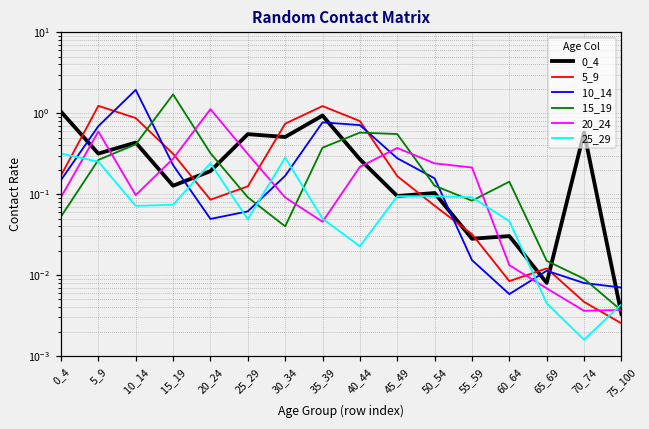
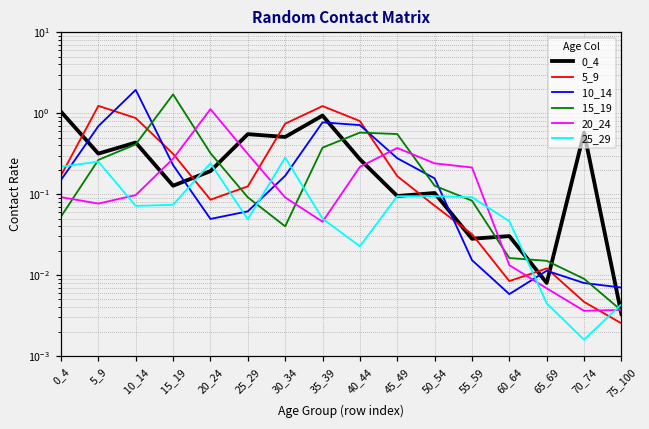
  {
    "0_4": {
      "0_4": 1.0,
      "5_9": 0.32,
      "15_19": 0.13,
      "20_24": 0.19,
      "25_29": 0.6,
      "30_34": 0.5,
      "35_39": 0.9,
      "40_44": 0.27,
      "50_54": 0.10,
      "55_59": 0.028,
      "60_64": 0.030,
      "65_69": 0.008,
      "75_100": 0.003
    },
    "5_9": {
      "0_4": 0.17,
      "5_9": 1.2,
      "10_14": 0.9,
      "15_19": 0.31,
      "20_24": 0.09,
      "25_29": 0.12,
      "30_34": 0.7,
      "35_39": 1.2,
      "40_44": 0.8,
      "45_49": 0.17,
      "50_54": 0.07,
      "55_59": 0.03,
      "60_64": 0.008,
      "70_74": 0.005,
      "75_100": 0.0025
    },
    "10_14": {
      "0_4": 0.15,
      "5_9": 0.7,
      "10_14": 1.9,
      "15_19": 0.23,
      "20_24": 0.05,
      "25_29": 0.06,
      "30_34": 0.17,
      "35_39": 0.8,
      "40_44": 0.7,
      "45_49": 0.28,
      "50_54": 0.16,
      "55_59": 0.015,
      "60_64": 0.006,
      "70_74": 0.008,
      "75_100": 0.007
    },
    "15_19": {
      "0_4": 0.05,
      "15_19": 1.7,
      "20_24": 0.3,
      "25_29": 0.09,
      "30_34": 0.04,
      "35_39": 0.4,
      "40_44": 0.6,
      "45_49": 0.6,
      "50_54": 0.13,
      "55_59": 0.08,
-     "60_64": 0.14,
+     "60_64": 0.016,
      "65_69": 0.015,
      "70_74": 0.009
    },
    "20_24": {
      "0_4": 0.09,
-     "5_9": 0.6,
+     "5_9": 0.08,
      "10_14": 0.10,
      "15_19": 0.27,
      "20_24": 1.1,
      "25_29": 0.31,
      "30_34": 0.09,
      "35_39": 0.05,
      "40_44": 0.22,
      "45_49": 0.4,
      "50_54": 0.24,
      "55_59": 0.21,
      "60_64": 0.013,
      "65_69": 0.007,
      "70_74": 0.004
    },
    "25_29": {
-     "0_4": 0.32,
+     "0_4": 0.22,
      "10_14": 0.07,
      "15_19": 0.07,
      "20_24": 0.24,
      "25_29": 0.05,
      "30_34": 0.28,
      "35_39": 0.05,
      "40_44": 0.023,
      "50_54": 0.09,
      "55_59": 0.09,
      "60_64": 0.05,
      "65_69": 0.004,
      "70_74": 0.0016,
      "75_100": 0.004
    }
  }
